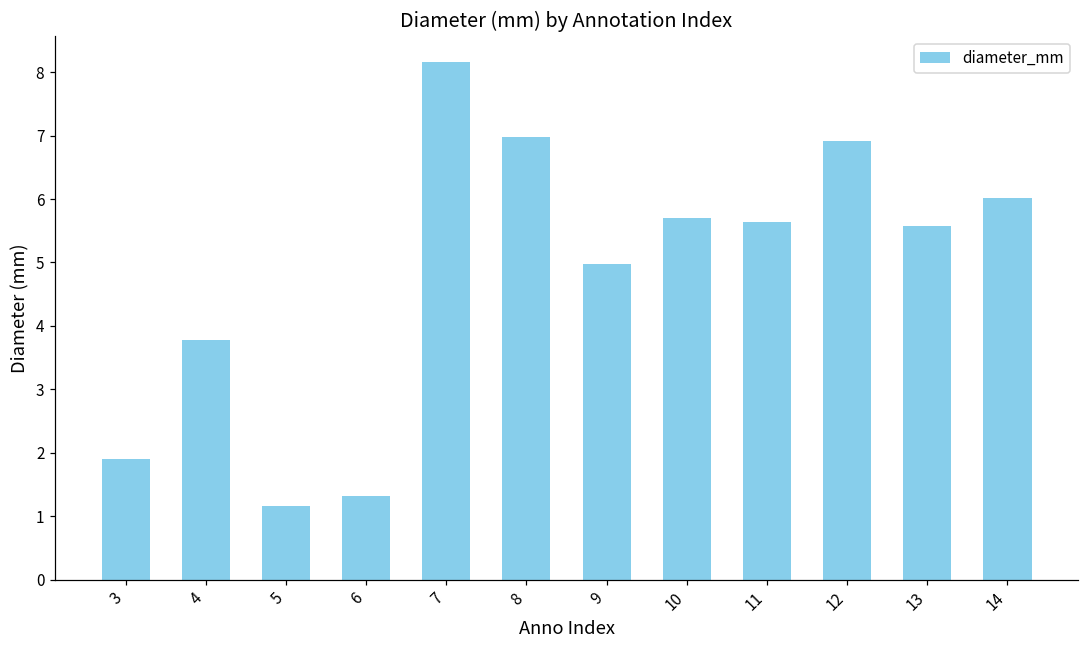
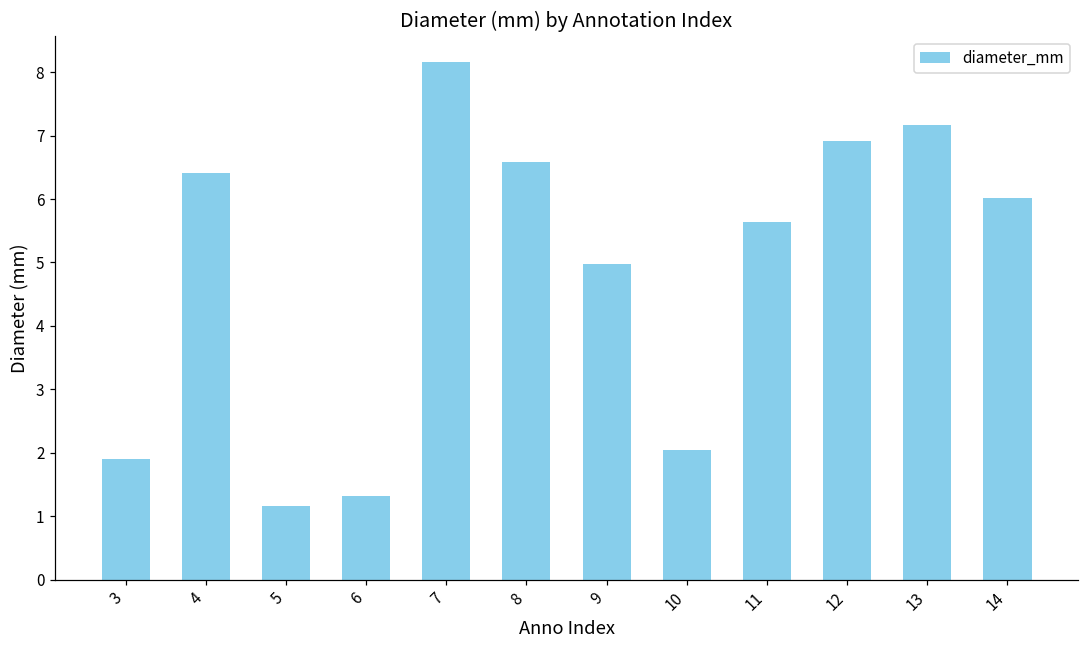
  {
    "3": 1.9,
-   "4": 3.8,
+   "4": 6.4,
    "5": 1.2,
    "6": 1.3,
    "7": 8.2,
-   "8": 7.0,
+   "8": 6.6,
    "9": 5.0,
-   "10": 5.7,
+   "10": 2.0,
    "11": 5.6,
    "12": 6.9,
-   "13": 5.6,
+   "13": 7.2,
    "14": 6.0
  }
